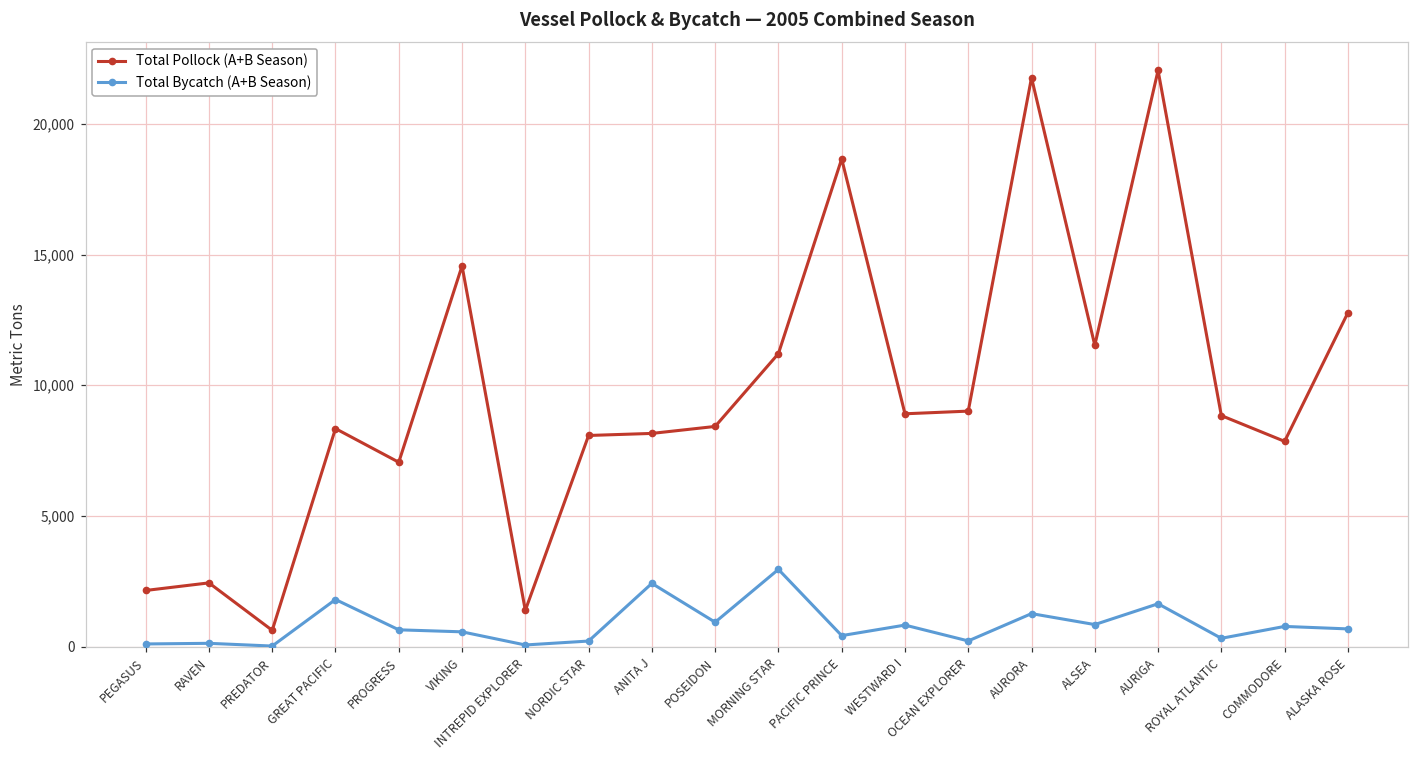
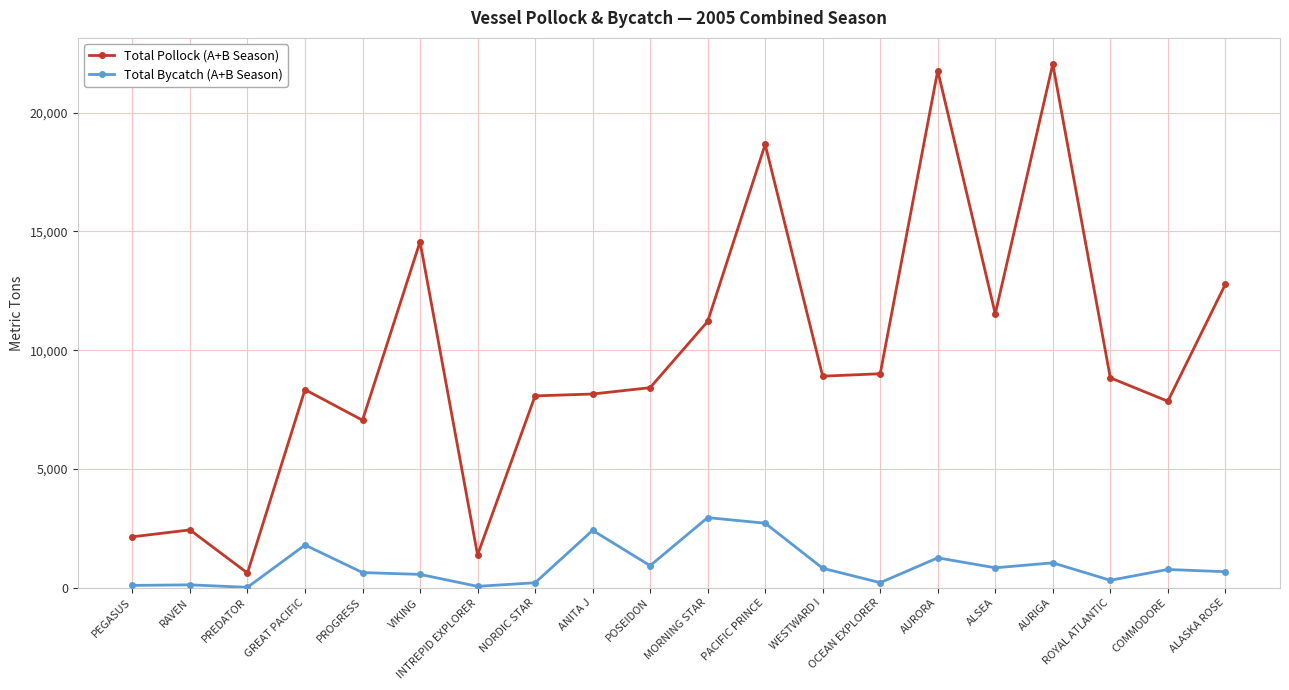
  {
    "Total Pollock (A+B Season)": {
      "PEGASUS": "2,100",
      "RAVEN": "2,400",
      "PREDATOR": "600",
      "GREAT PACIFIC": "8,300",
      "PROGRESS": "7,100",
      "VIKING": "14,600",
      "INTREPID EXPLORER": "1,400",
      "NORDIC STAR": "8,100",
      "ANITA J": "8,200",
      "POSEIDON": "8,400",
      "MORNING STAR": "11,200",
      "PACIFIC PRINCE": "18,700",
      "WESTWARD I": "8,900",
      "OCEAN EXPLORER": "9,000",
      "AURORA": "21,800",
      "ALSEA": "11,500",
      "AURIGA": "22,000",
      "ROYAL ATLANTIC": "8,800",
      "COMMODORE": "7,900",
      "ALASKA ROSE": "12,800"
    },
    "Total Bycatch (A+B Season)": {
      "PEGASUS": "100",
      "RAVEN": "100",
      "PREDATOR": "0",
      "GREAT PACIFIC": "1,800",
      "PROGRESS": "600",
      "VIKING": "600",
      "INTREPID EXPLORER": "100",
      "NORDIC STAR": "200",
      "ANITA J": "2,400",
      "POSEIDON": "900",
      "MORNING STAR": "3,000",
-     "PACIFIC PRINCE": "400",
+     "PACIFIC PRINCE": "2,700",
      "WESTWARD I": "800",
      "OCEAN EXPLORER": "200",
      "AURORA": "1,300",
      "ALSEA": "800",
-     "AURIGA": "1,600",
+     "AURIGA": "1,100",
      "ROYAL ATLANTIC": "300",
      "COMMODORE": "800",
      "ALASKA ROSE": "700"
    }
  }
